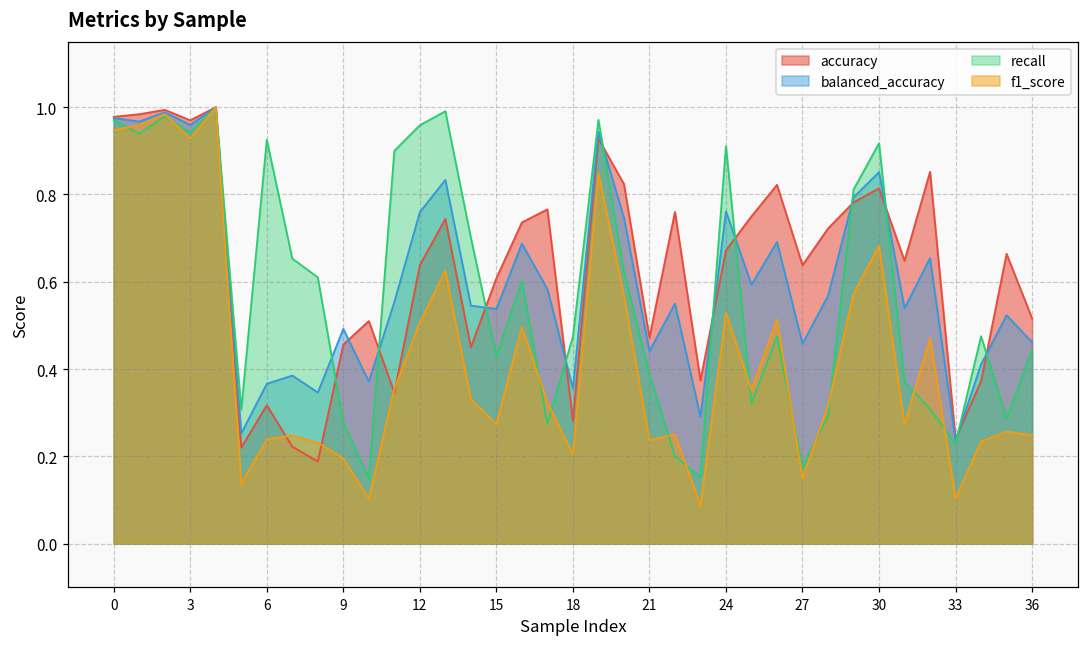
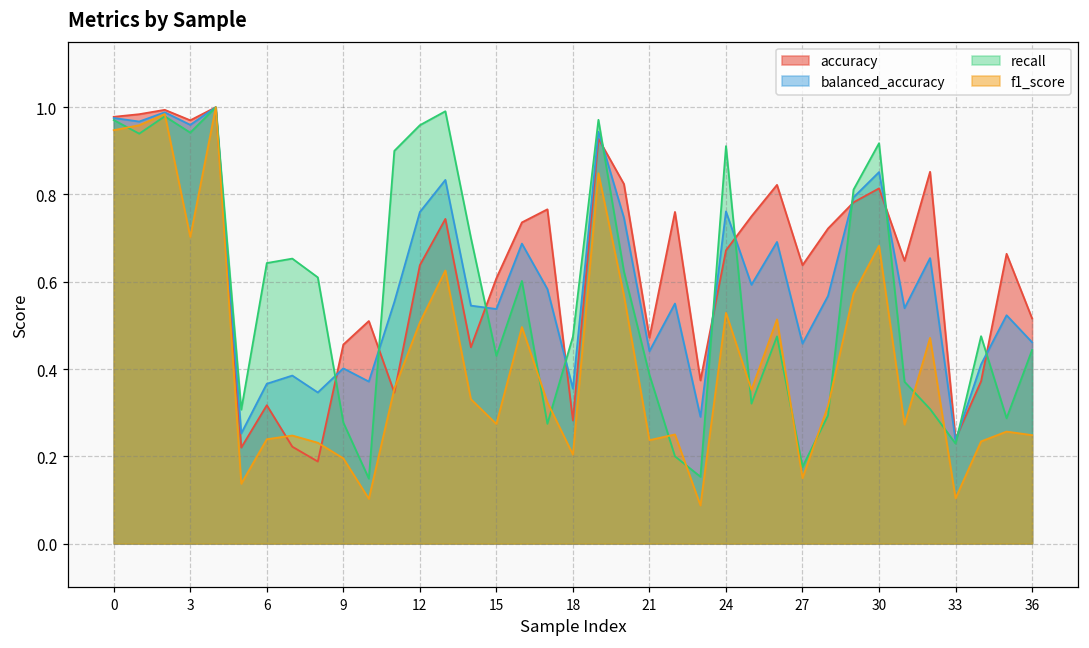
  {
    "accuracy": {
      "3": 0.97,
      "6": 0.32,
      "9": 0.46,
      "12": 0.64,
      "15": 0.61,
      "18": 0.28,
      "21": 0.47,
      "24": 0.67,
      "27": 0.64,
      "30": 0.81,
      "36": 0.52
    },
    "balanced_accuracy": {
      "3": 0.96,
      "6": 0.37,
-     "9": 0.49,
+     "9": 0.40,
      "12": 0.76,
      "15": 0.54,
      "18": 0.35,
      "21": 0.44,
      "24": 0.76,
      "27": 0.46,
      "30": 0.85,
      "36": 0.46
    },
    "recall": {
      "3": 0.94,
-     "6": 0.93,
+     "6": 0.64,
      "9": 0.28,
      "12": 0.96,
      "15": 0.43,
      "18": 0.47,
      "21": 0.39,
      "24": 0.91,
      "27": 0.18,
      "30": 0.92,
      "33": 0.23,
      "36": 0.44
    },
    "f1_score": {
      "0": 0.95,
-     "3": 0.93,
+     "3": 0.70,
      "6": 0.24,
      "9": 0.20,
      "12": 0.51,
      "15": 0.27,
      "18": 0.20,
      "21": 0.24,
      "24": 0.53,
      "27": 0.15,
      "30": 0.68,
      "33": 0.10,
      "36": 0.25
    }
  }
